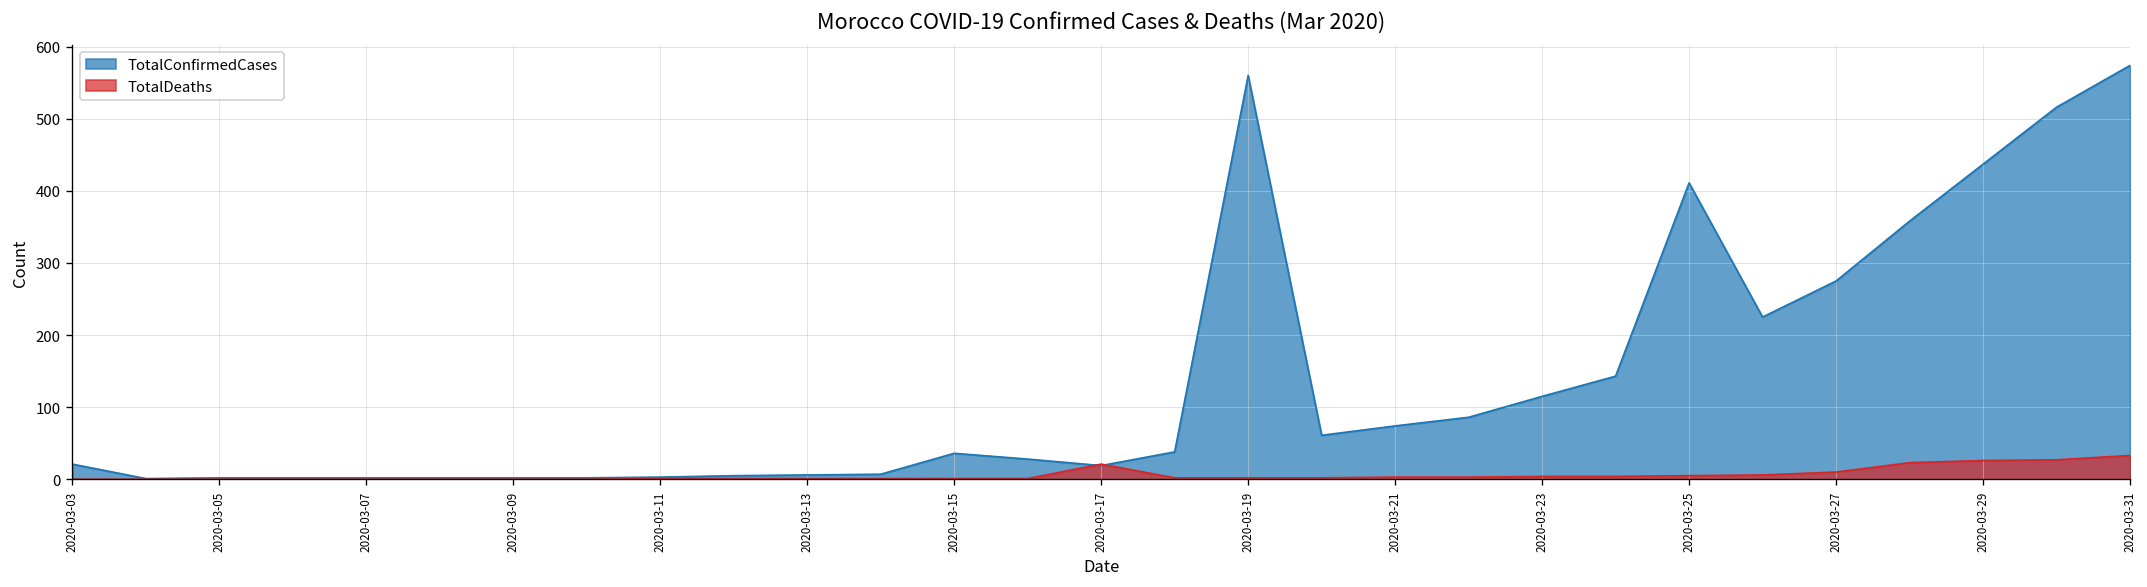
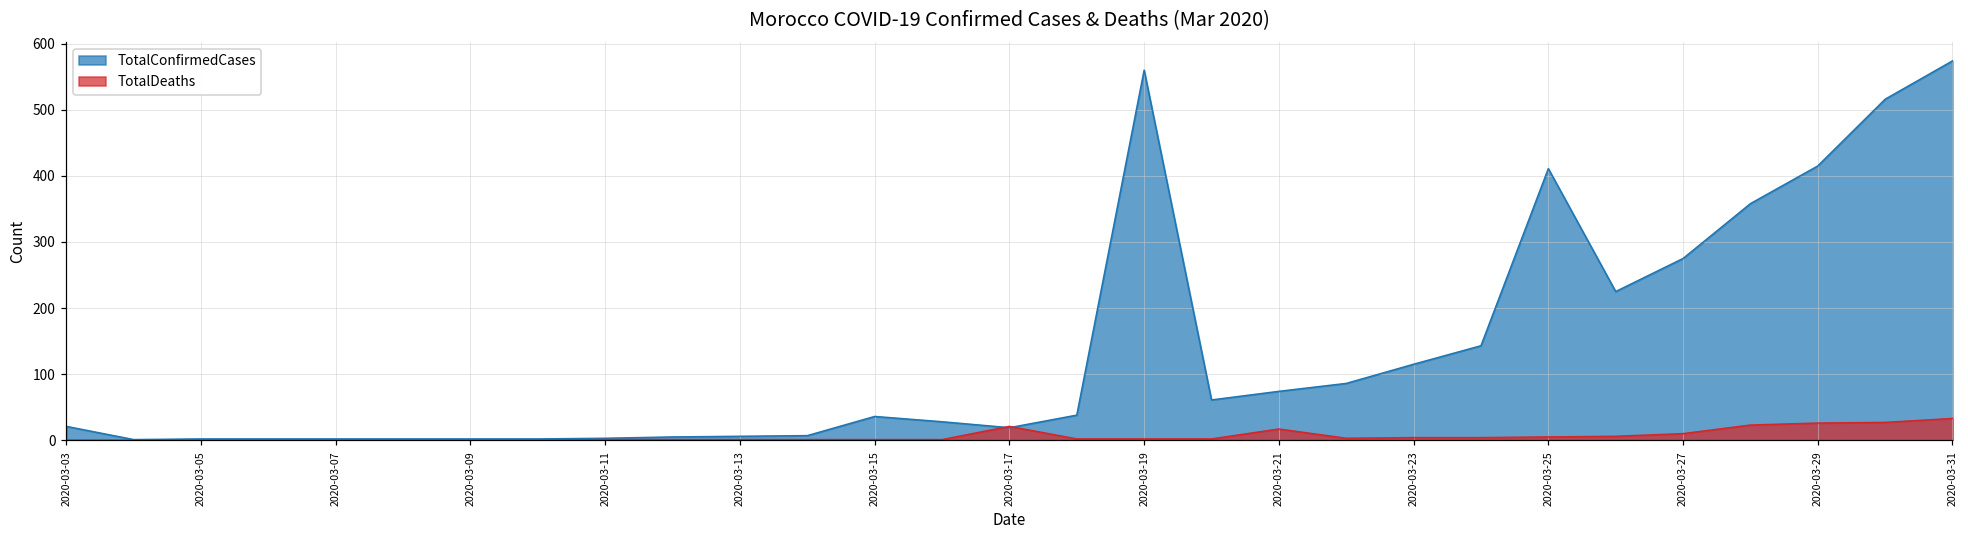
  {
    "TotalConfirmedCases": {
      "2020-03-03": 20,
      "2020-03-13": 10,
      "2020-03-15": 40,
      "2020-03-19": 560,
      "2020-03-21": 70,
      "2020-03-23": 120,
      "2020-03-25": 410,
      "2020-03-27": 280,
-     "2020-03-29": 440,
+     "2020-03-29": 420,
      "2020-03-31": 570
    },
    "TotalDeaths": {
      "2020-03-03": 0,
      "2020-03-13": 0,
      "2020-03-15": 0,
      "2020-03-19": 0,
-     "2020-03-21": 0,
+     "2020-03-21": 20,
      "2020-03-23": 0,
      "2020-03-25": 10,
      "2020-03-27": 10,
      "2020-03-29": 30,
      "2020-03-31": 30
    }
  }
